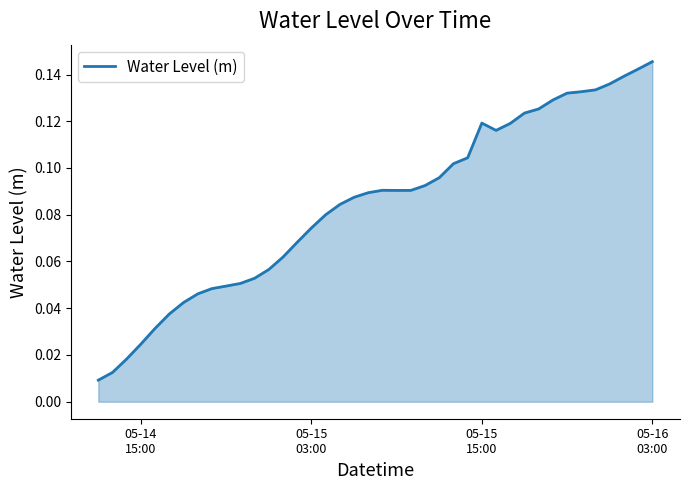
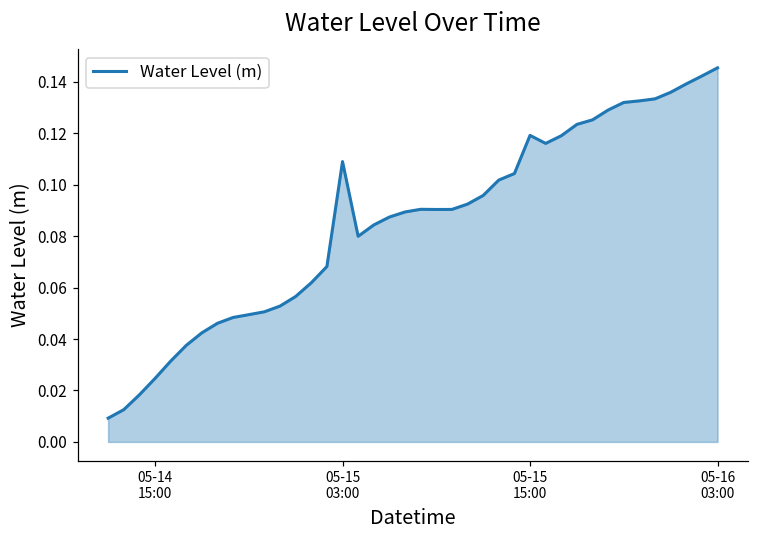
  {
    "05-14 15:00": 0.025,
-   "05-15 03:00": 0.074,
+   "05-15 03:00": 0.109,
    "05-15 15:00": 0.119,
    "05-16 03:00": 0.145
  }
